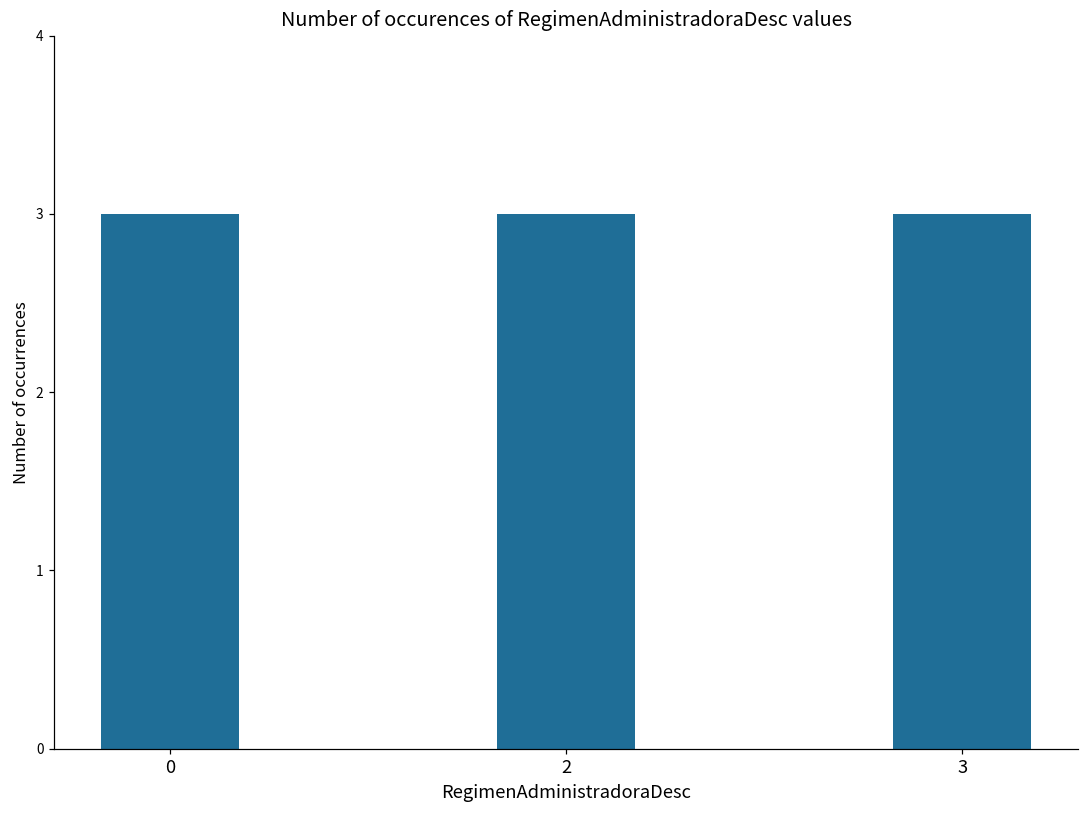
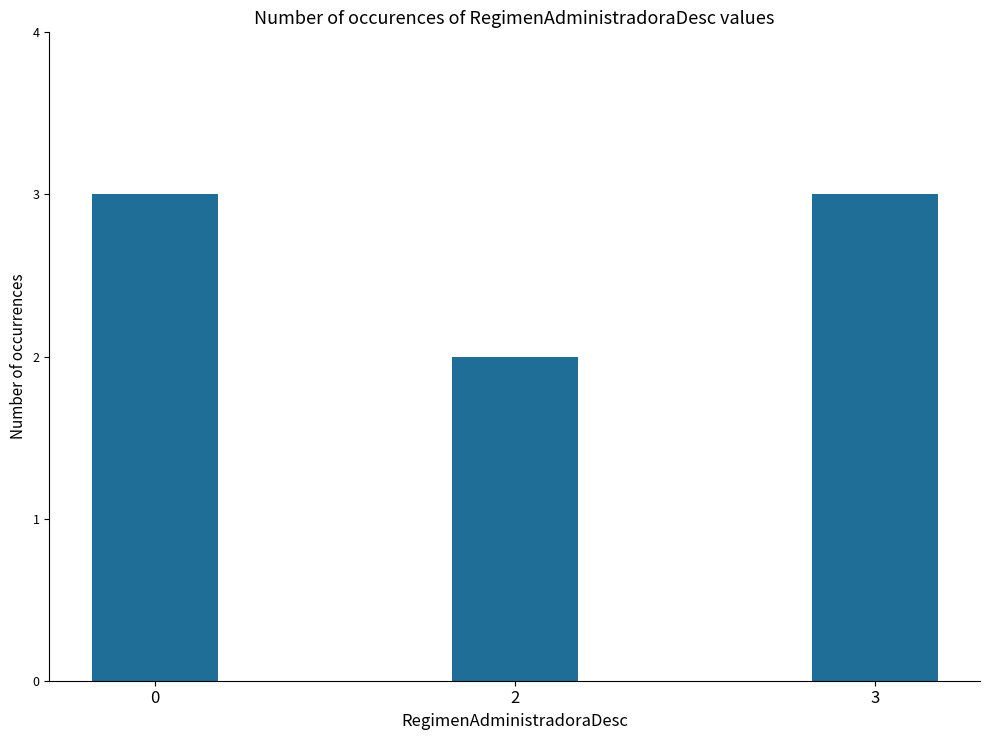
  {
    "0": 3,
-   "2": 3,
+   "2": 2,
    "3": 3
  }
